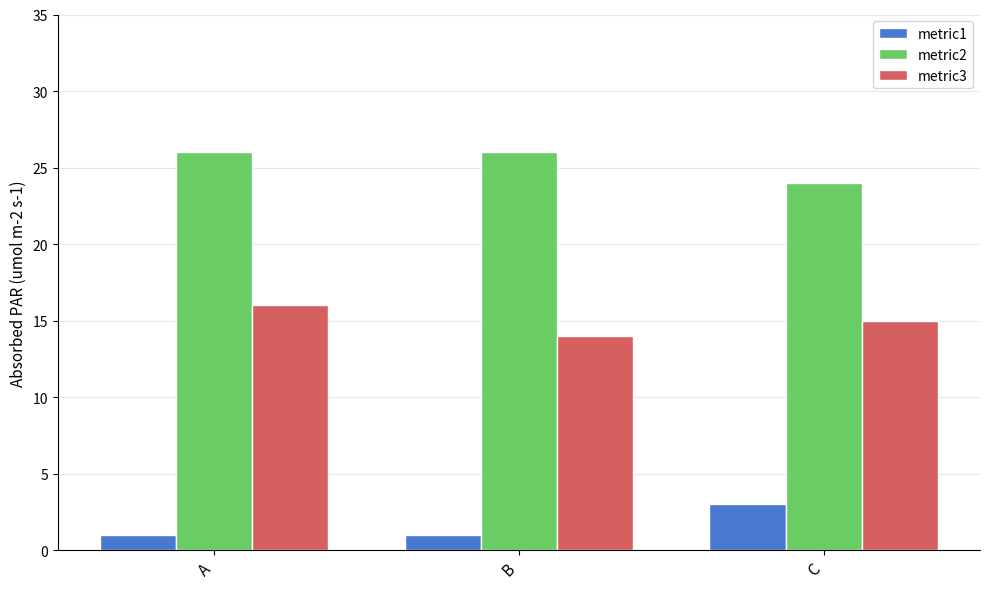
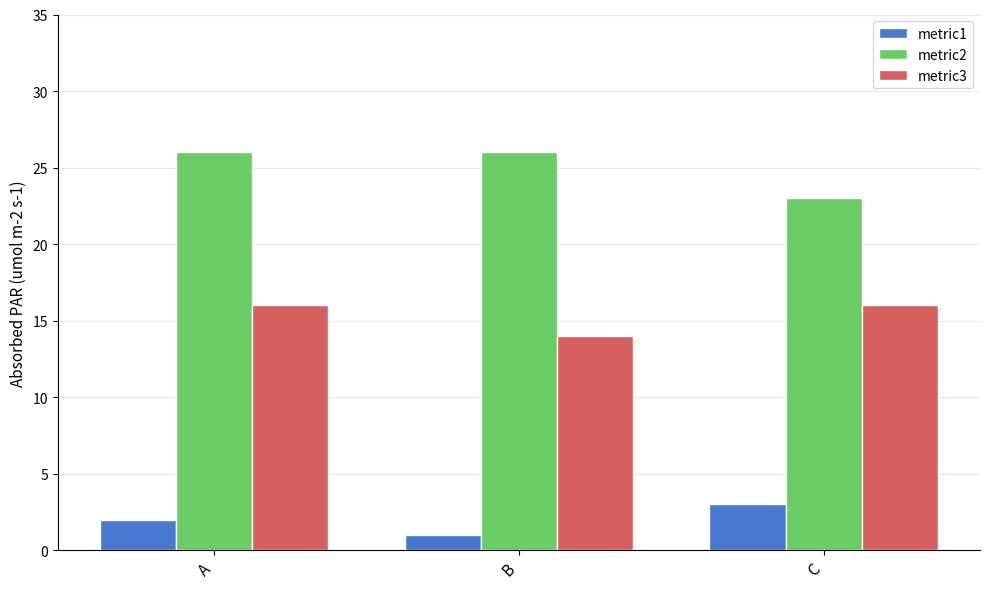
  {
    "metric1": {
-     "A": 1,
+     "A": 2,
      "B": 1,
      "C": 3
    },
    "metric2": {
      "A": 26,
      "B": 26,
-     "C": 24
+     "C": 23
    },
    "metric3": {
      "A": 16,
      "B": 14,
-     "C": 15
+     "C": 16
    }
  }
